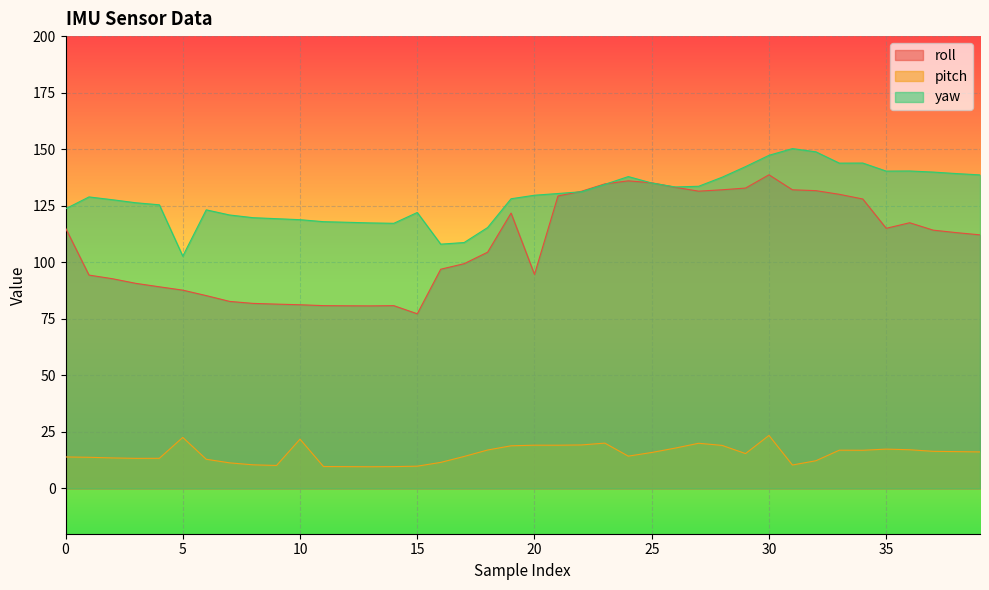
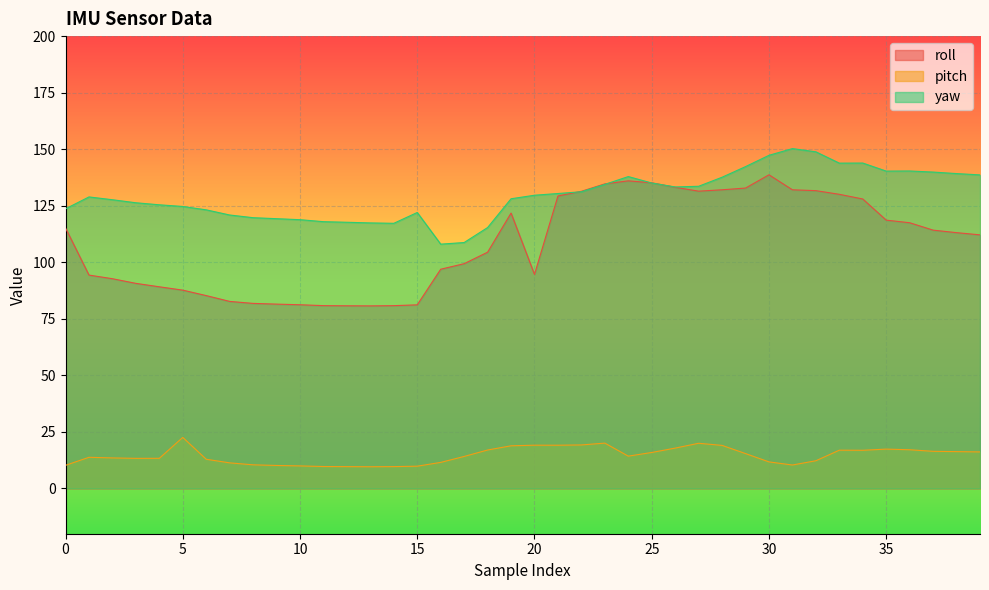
  {
    "roll": {
      "0": 115,
      "5": 88,
      "10": 81,
-     "15": 77,
+     "15": 81,
      "20": 95,
      "30": 139,
-     "35": 115
+     "35": 119
    },
    "pitch": {
-     "0": 14,
+     "0": 10,
      "5": 23,
-     "10": 22,
+     "10": 10,
      "15": 10,
      "20": 19,
      "25": 16,
-     "30": 23,
+     "30": 12,
      "35": 17
    },
    "yaw": {
      "0": 124,
-     "5": 103,
+     "5": 125,
      "10": 119,
      "15": 122,
      "20": 130,
      "30": 147,
      "35": 140
    }
  }
